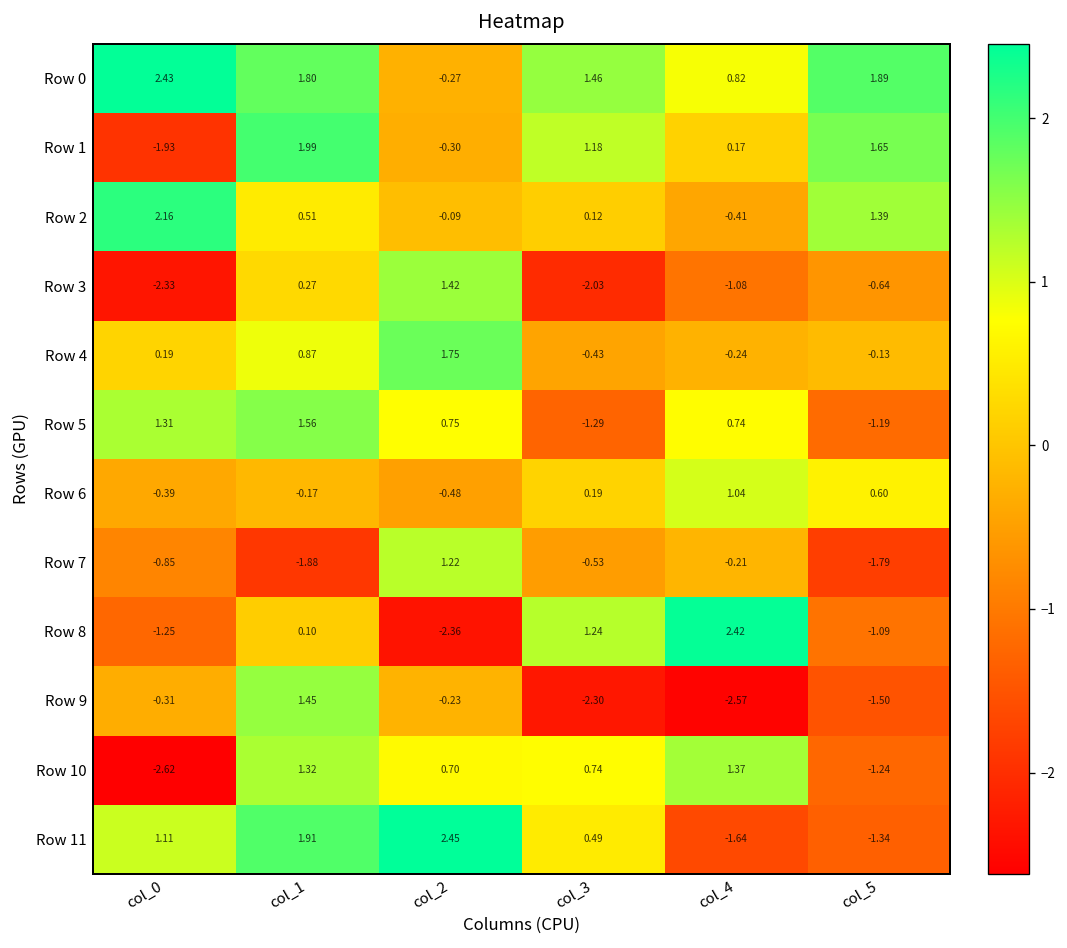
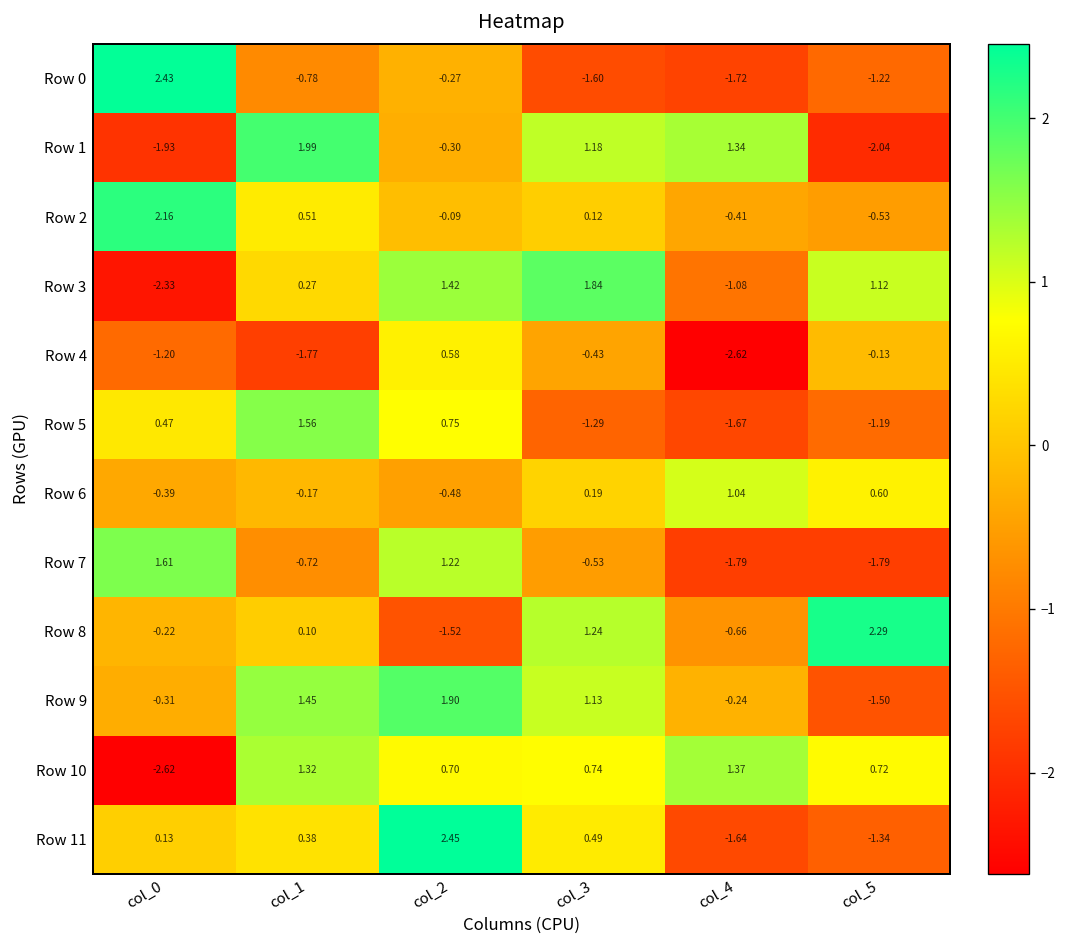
  {
    "Row 0": {
      "col_0": 2.43,
-     "col_1": 1.80,
+     "col_1": -0.78,
      "col_2": -0.27,
-     "col_3": 1.46,
-     "col_4": 0.82,
-     "col_5": 1.89
+     "col_3": -1.60,
+     "col_4": -1.72,
+     "col_5": -1.22
    },
    "Row 1": {
      "col_0": -1.93,
      "col_1": 1.99,
      "col_2": -0.30,
      "col_3": 1.18,
-     "col_4": 0.17,
-     "col_5": 1.65
+     "col_4": 1.34,
+     "col_5": -2.04
    },
    "Row 2": {
      "col_0": 2.16,
      "col_1": 0.51,
      "col_2": -0.09,
      "col_3": 0.12,
      "col_4": -0.41,
-     "col_5": 1.39
+     "col_5": -0.53
    },
    "Row 3": {
      "col_0": -2.33,
      "col_1": 0.27,
      "col_2": 1.42,
-     "col_3": -2.03,
+     "col_3": 1.84,
      "col_4": -1.08,
-     "col_5": -0.64
+     "col_5": 1.12
    },
    "Row 4": {
-     "col_0": 0.19,
-     "col_1": 0.87,
-     "col_2": 1.75,
+     "col_0": -1.20,
+     "col_1": -1.77,
+     "col_2": 0.58,
      "col_3": -0.43,
-     "col_4": -0.24,
+     "col_4": -2.62,
      "col_5": -0.13
    },
    "Row 5": {
-     "col_0": 1.31,
+     "col_0": 0.47,
      "col_1": 1.56,
      "col_2": 0.75,
      "col_3": -1.29,
-     "col_4": 0.74,
+     "col_4": -1.67,
      "col_5": -1.19
    },
    "Row 6": {
      "col_0": -0.39,
      "col_1": -0.17,
      "col_2": -0.48,
      "col_3": 0.19,
      "col_4": 1.04,
      "col_5": 0.60
    },
    "Row 7": {
-     "col_0": -0.85,
-     "col_1": -1.88,
+     "col_0": 1.61,
+     "col_1": -0.72,
      "col_2": 1.22,
      "col_3": -0.53,
-     "col_4": -0.21,
+     "col_4": -1.79,
      "col_5": -1.79
    },
    "Row 8": {
-     "col_0": -1.25,
+     "col_0": -0.22,
      "col_1": 0.10,
-     "col_2": -2.36,
+     "col_2": -1.52,
      "col_3": 1.24,
-     "col_4": 2.42,
-     "col_5": -1.09
+     "col_4": -0.66,
+     "col_5": 2.29
    },
    "Row 9": {
      "col_0": -0.31,
      "col_1": 1.45,
-     "col_2": -0.23,
-     "col_3": -2.30,
-     "col_4": -2.57,
+     "col_2": 1.90,
+     "col_3": 1.13,
+     "col_4": -0.24,
      "col_5": -1.50
    },
    "Row 10": {
      "col_0": -2.62,
      "col_1": 1.32,
      "col_2": 0.70,
      "col_3": 0.74,
      "col_4": 1.37,
-     "col_5": -1.24
+     "col_5": 0.72
    },
    "Row 11": {
-     "col_0": 1.11,
-     "col_1": 1.91,
+     "col_0": 0.13,
+     "col_1": 0.38,
      "col_2": 2.45,
      "col_3": 0.49,
      "col_4": -1.64,
      "col_5": -1.34
    }
  }
